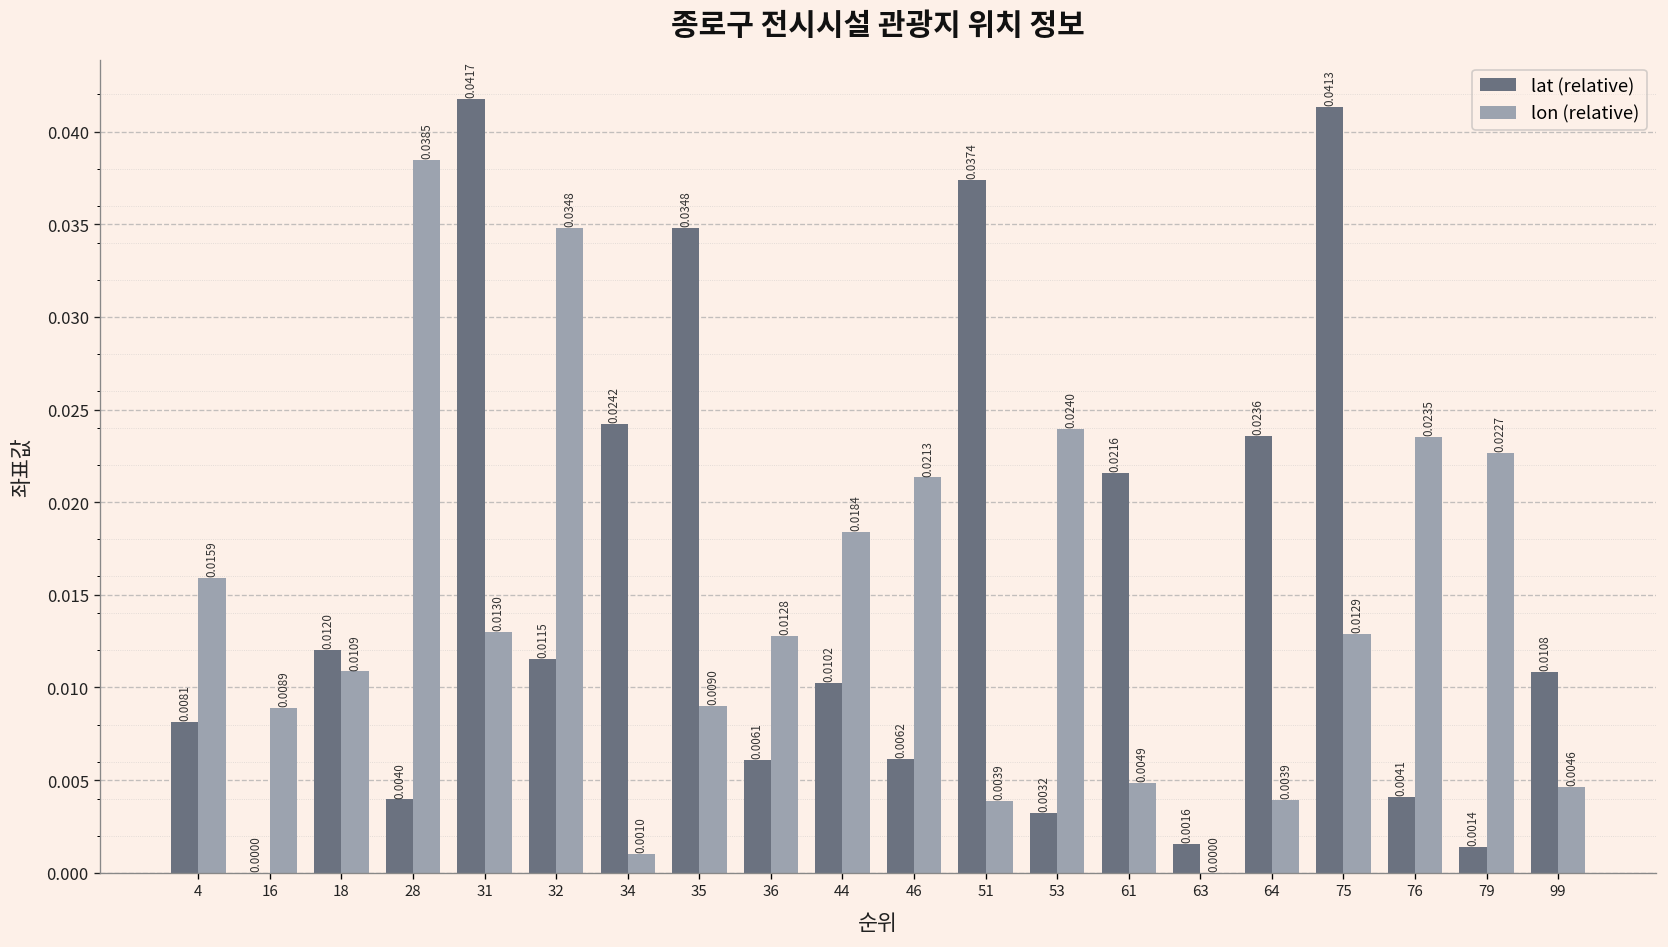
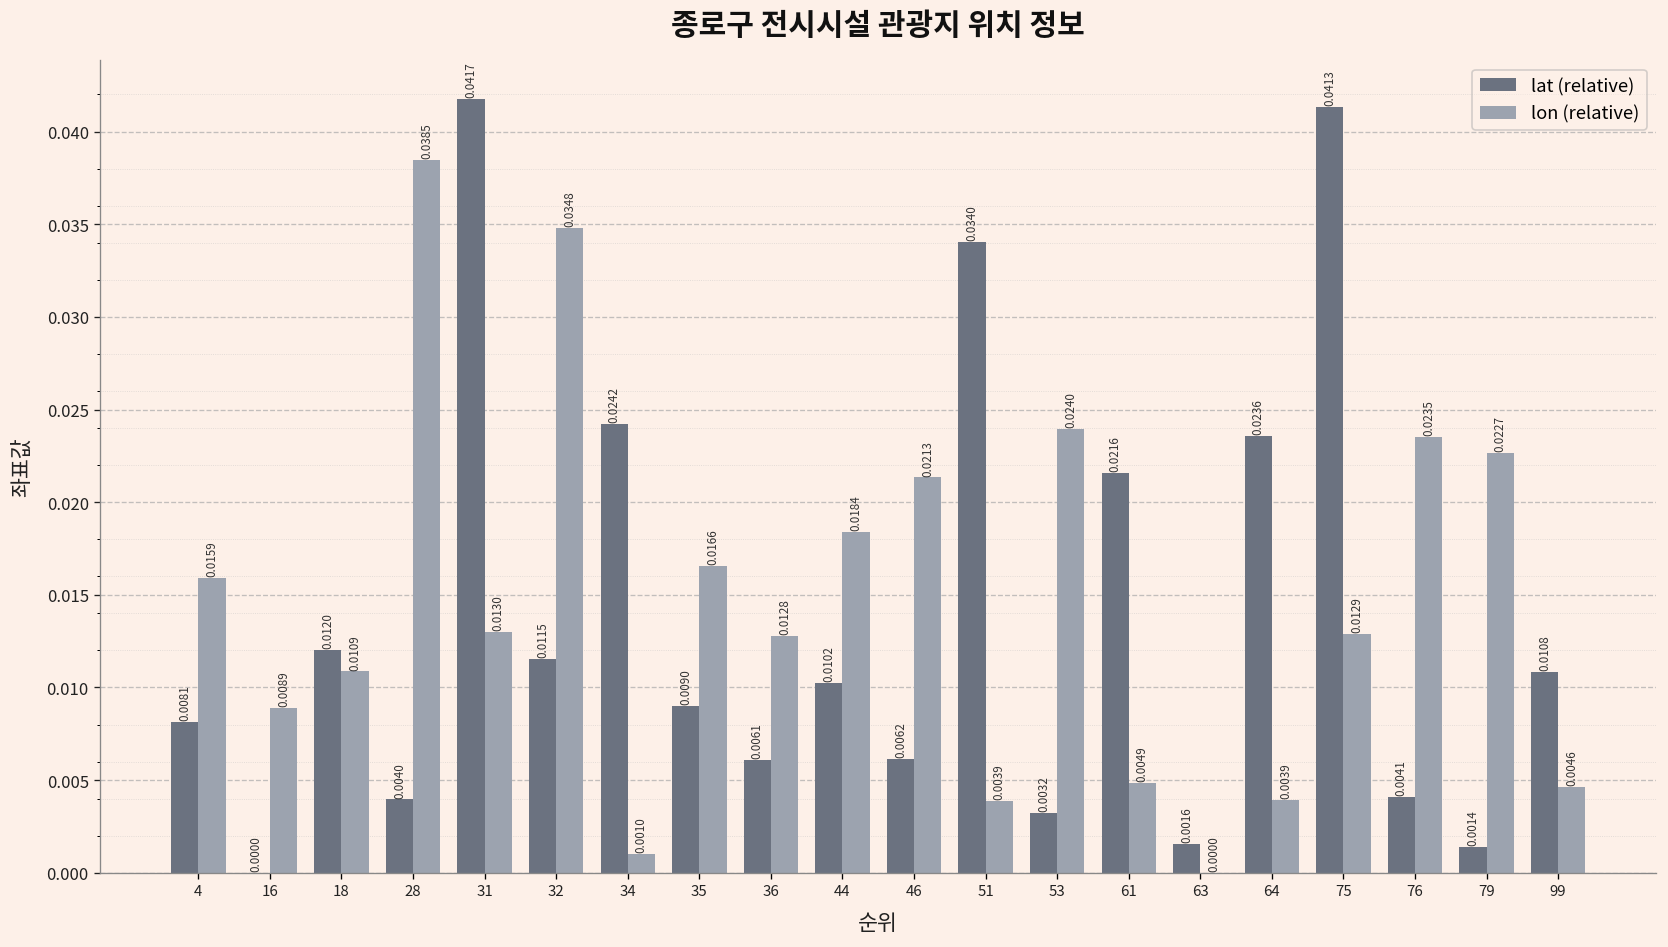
  {
    "lat (relative)": {
      "4": 0.0081,
      "16": 0.0000,
      "18": 0.0120,
      "28": 0.0040,
      "31": 0.0417,
      "32": 0.0115,
      "34": 0.0242,
-     "35": 0.0348,
+     "35": 0.0090,
      "36": 0.0061,
      "44": 0.0102,
      "46": 0.0062,
-     "51": 0.0374,
+     "51": 0.0340,
      "53": 0.0032,
      "61": 0.0216,
      "63": 0.0016,
      "64": 0.0236,
      "75": 0.0413,
      "76": 0.0041,
      "79": 0.0014,
      "99": 0.0108
    },
    "lon (relative)": {
      "4": 0.0159,
      "16": 0.0089,
      "18": 0.0109,
      "28": 0.0385,
      "31": 0.0130,
      "32": 0.0348,
      "34": 0.0010,
-     "35": 0.0090,
+     "35": 0.0166,
      "36": 0.0128,
      "44": 0.0184,
      "46": 0.0213,
      "51": 0.0039,
      "53": 0.0240,
      "61": 0.0049,
      "63": 0.0000,
      "64": 0.0039,
      "75": 0.0129,
      "76": 0.0235,
      "79": 0.0227,
      "99": 0.0046
    }
  }
